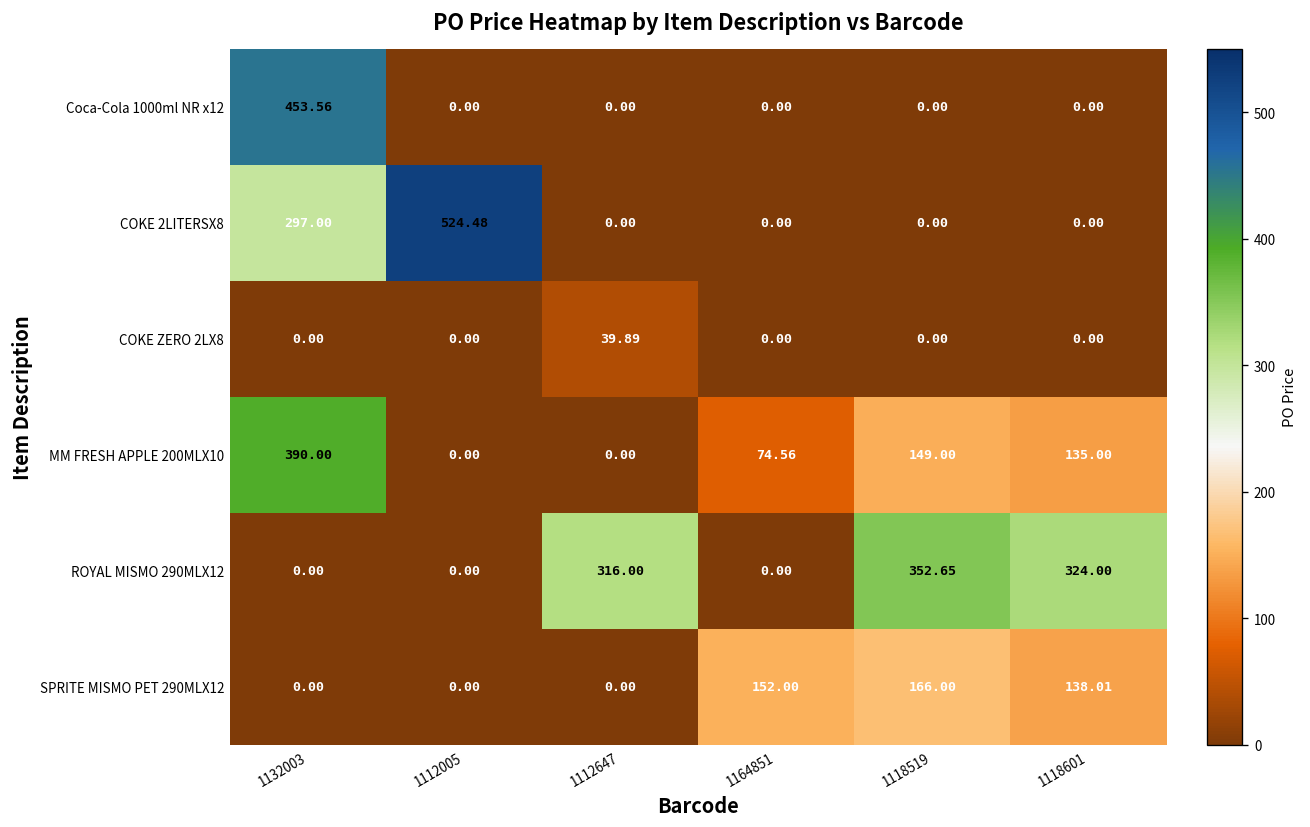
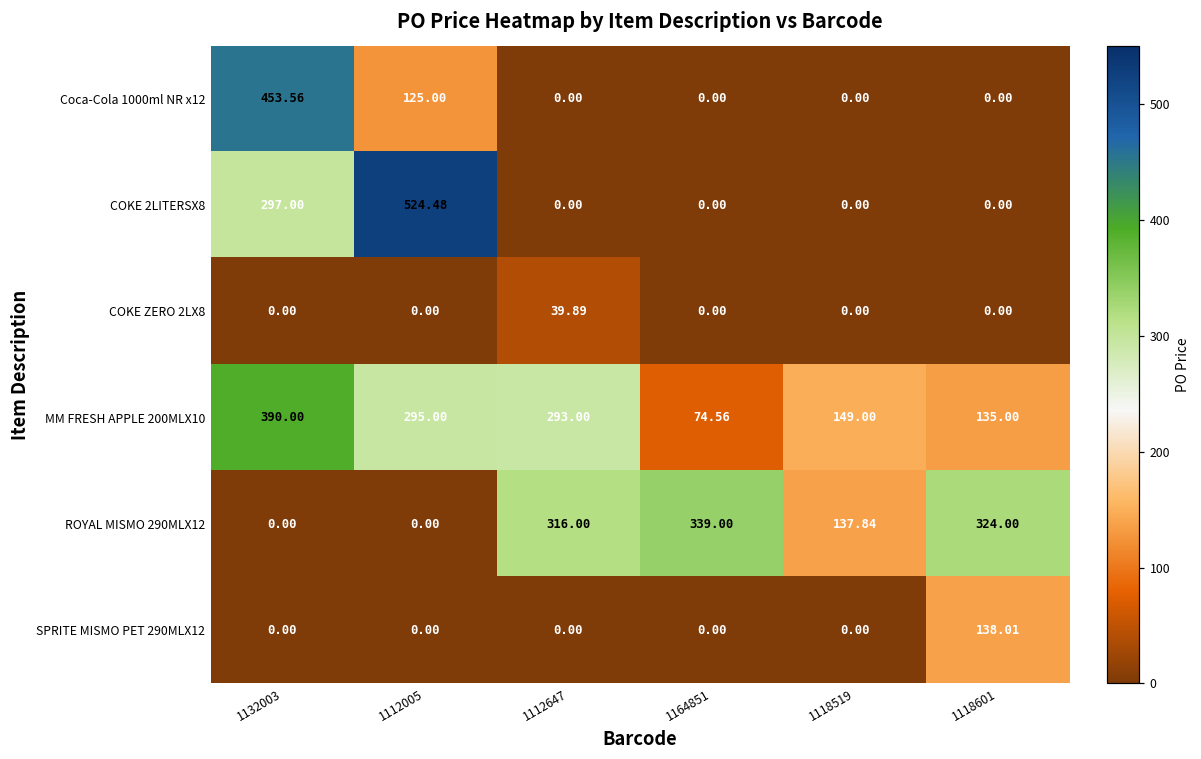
  {
    "Coca-Cola 1000ml NR x12": {
      "1132003": 453.56,
-     "1112005": 0.00,
+     "1112005": 125.00,
      "1112647": 0.00,
      "1164851": 0.00,
      "1118519": 0.00,
      "1118601": 0.00
    },
    "COKE 2LITERSX8": {
      "1132003": 297.00,
      "1112005": 524.48,
      "1112647": 0.00,
      "1164851": 0.00,
      "1118519": 0.00,
      "1118601": 0.00
    },
    "COKE ZERO 2LX8": {
      "1132003": 0.00,
      "1112005": 0.00,
      "1112647": 39.89,
      "1164851": 0.00,
      "1118519": 0.00,
      "1118601": 0.00
    },
    "MM FRESH APPLE 200MLX10": {
      "1132003": 390.00,
-     "1112005": 0.00,
-     "1112647": 0.00,
+     "1112005": 295.00,
+     "1112647": 293.00,
      "1164851": 74.56,
      "1118519": 149.00,
      "1118601": 135.00
    },
    "ROYAL MISMO 290MLX12": {
      "1132003": 0.00,
      "1112005": 0.00,
      "1112647": 316.00,
-     "1164851": 0.00,
-     "1118519": 352.65,
+     "1164851": 339.00,
+     "1118519": 137.84,
      "1118601": 324.00
    },
    "SPRITE MISMO PET 290MLX12": {
      "1132003": 0.00,
      "1112005": 0.00,
      "1112647": 0.00,
-     "1164851": 152.00,
-     "1118519": 166.00,
+     "1164851": 0.00,
+     "1118519": 0.00,
      "1118601": 138.01
    }
  }
